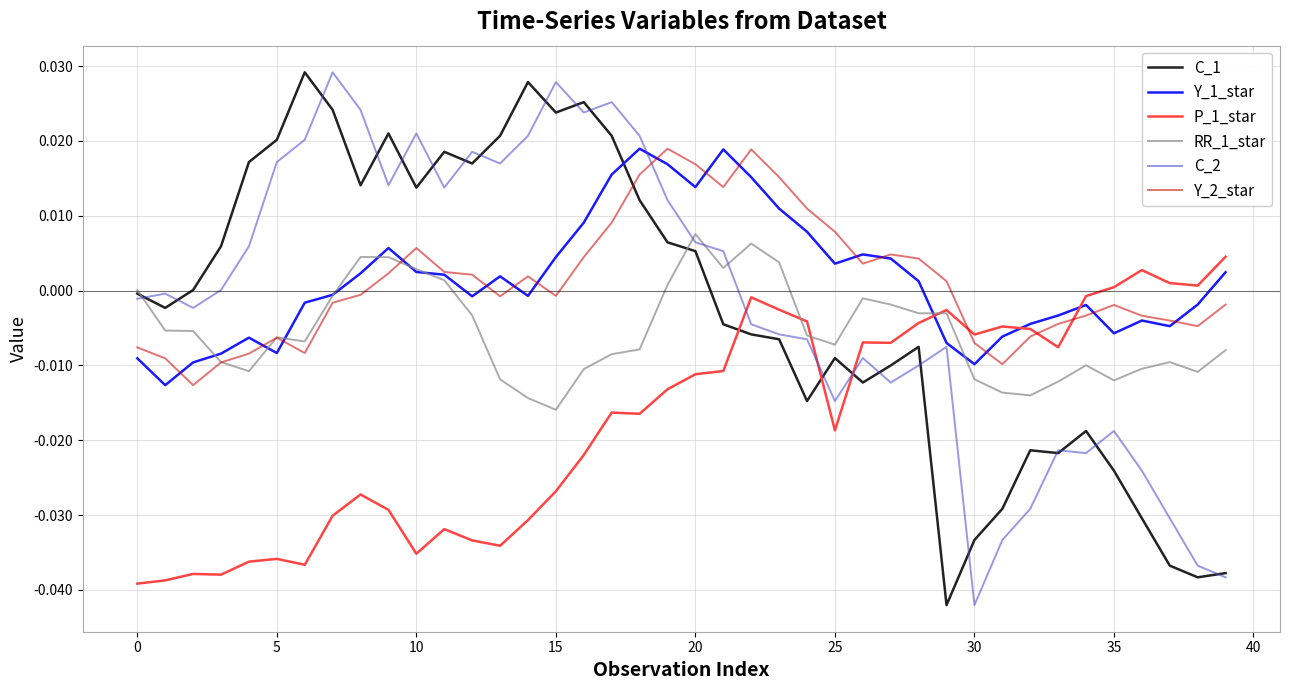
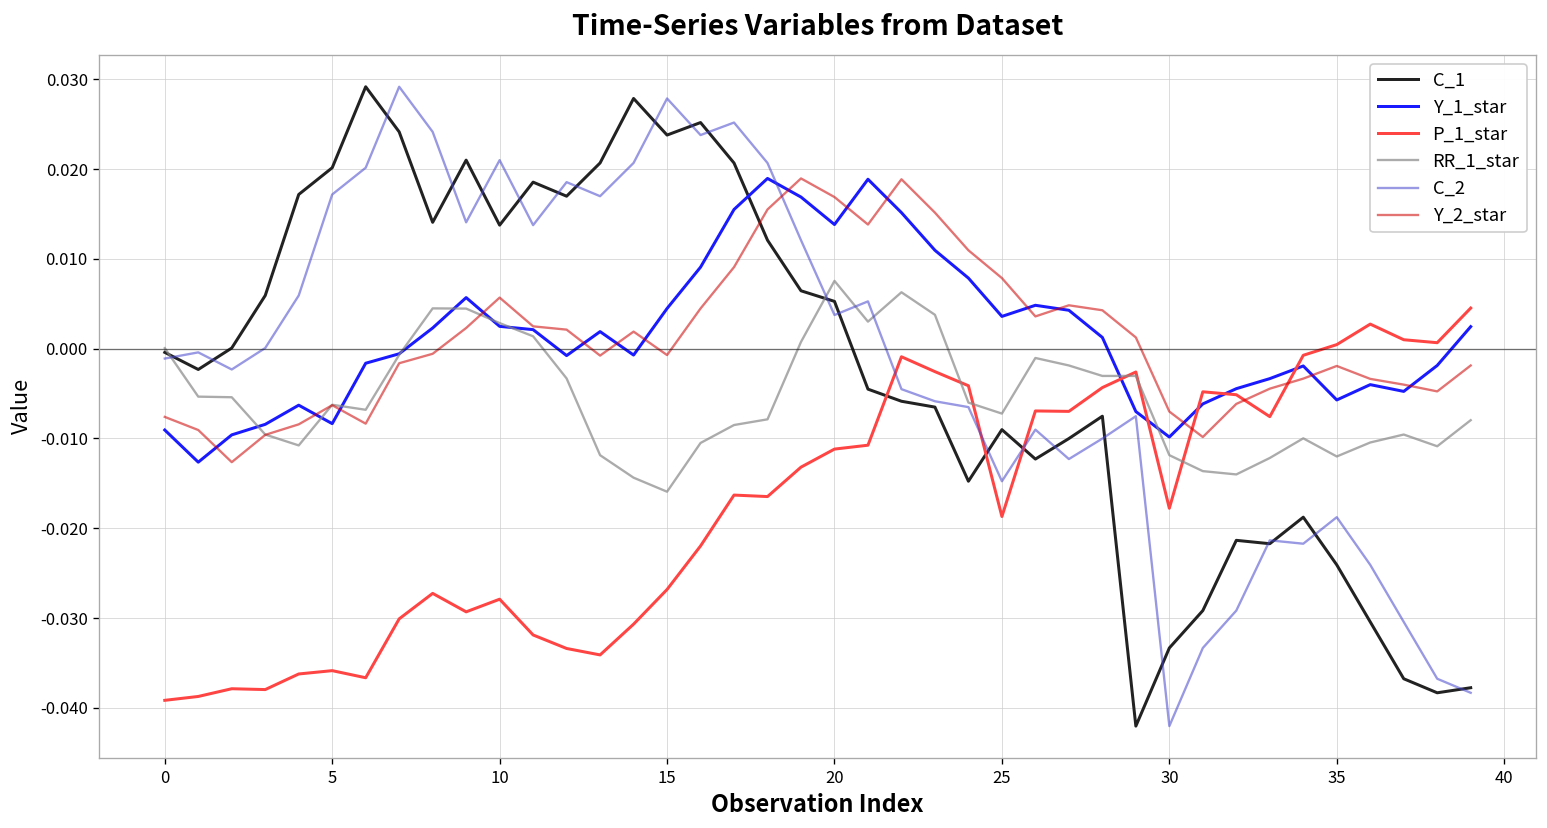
  {
    "C_1": {
      "0": 0.000,
      "5": 0.020,
      "10": 0.014,
      "15": 0.024,
      "20": 0.005,
      "25": -0.009,
      "30": -0.033,
      "35": -0.024
    },
    "Y_1_star": {
      "0": -0.009,
      "5": -0.008,
      "10": 0.002,
      "15": 0.004,
      "20": 0.014,
      "25": 0.004,
      "30": -0.010,
      "35": -0.006
    },
    "P_1_star": {
      "0": -0.039,
      "5": -0.036,
-     "10": -0.035,
+     "10": -0.028,
      "15": -0.027,
      "20": -0.011,
      "25": -0.019,
-     "30": -0.006,
+     "30": -0.018,
      "35": 0.000
    },
    "RR_1_star": {
      "0": 0.000,
      "10": 0.003,
      "15": -0.016,
      "20": 0.008,
      "25": -0.007,
      "30": -0.012,
      "35": -0.012
    },
    "C_2": {
      "0": -0.001,
      "5": 0.017,
      "10": 0.021,
      "15": 0.028,
-     "20": 0.006,
+     "20": 0.004,
      "25": -0.015,
      "30": -0.042,
      "35": -0.019
    },
    "Y_2_star": {
      "0": -0.008,
      "10": 0.006,
      "15": -0.001,
      "20": 0.017,
      "25": 0.008,
      "30": -0.007,
      "35": -0.002
    }
  }
